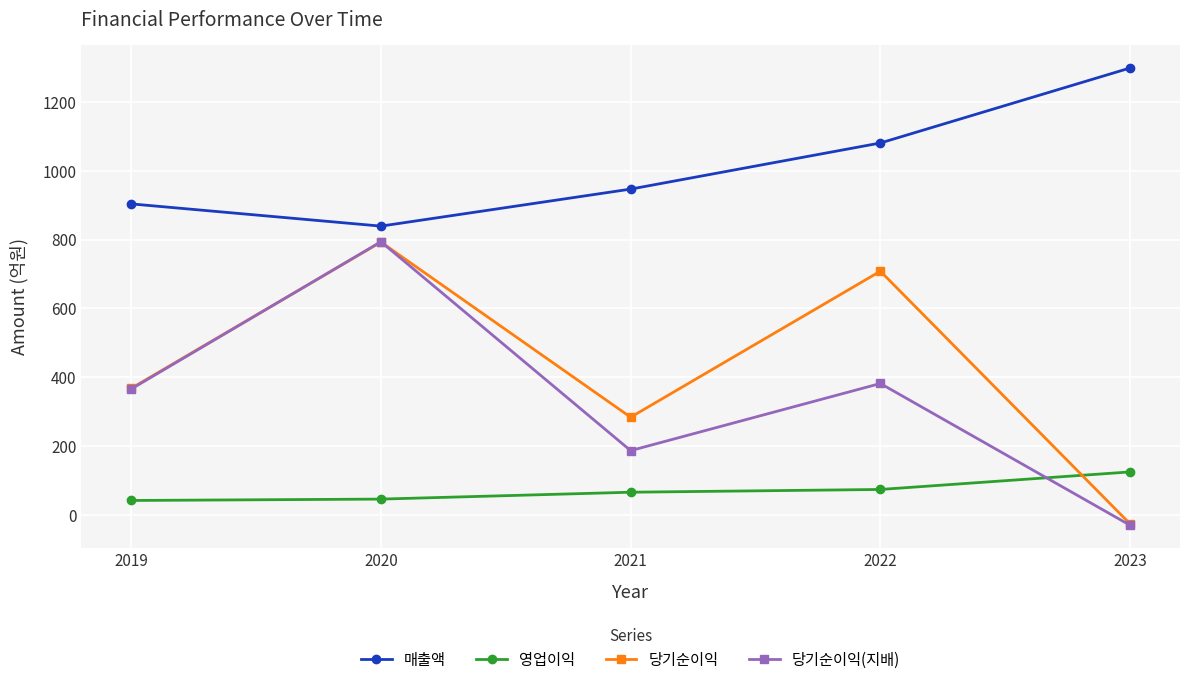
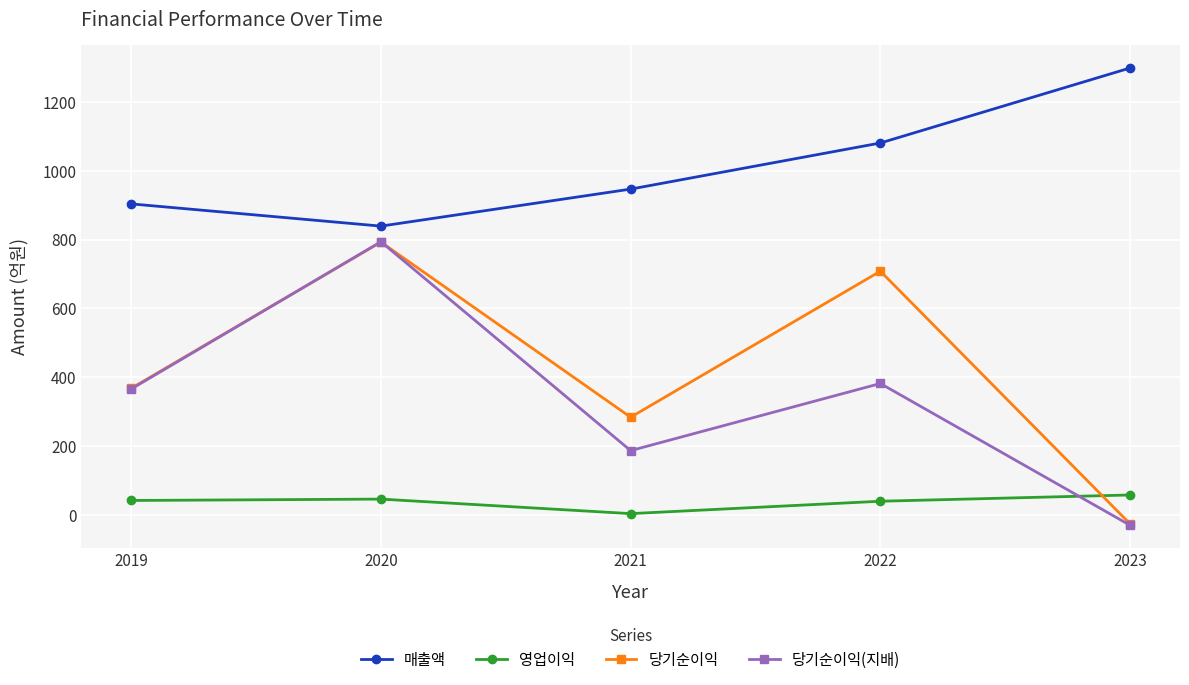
  {
    "매출액": {
      "2019": 900,
      "2020": 840,
      "2021": 950,
      "2022": 1080,
      "2023": 1300
    },
    "영업이익": {
      "2019": 40,
      "2020": 50,
-     "2021": 70,
-     "2022": 70,
-     "2023": 130
+     "2021": 0,
+     "2022": 40,
+     "2023": 60
    },
    "당기순이익": {
      "2021": 280,
      "2022": 710
    },
    "당기순이익(지배)": {
      "2021": 190,
      "2022": 380
    }
  }
